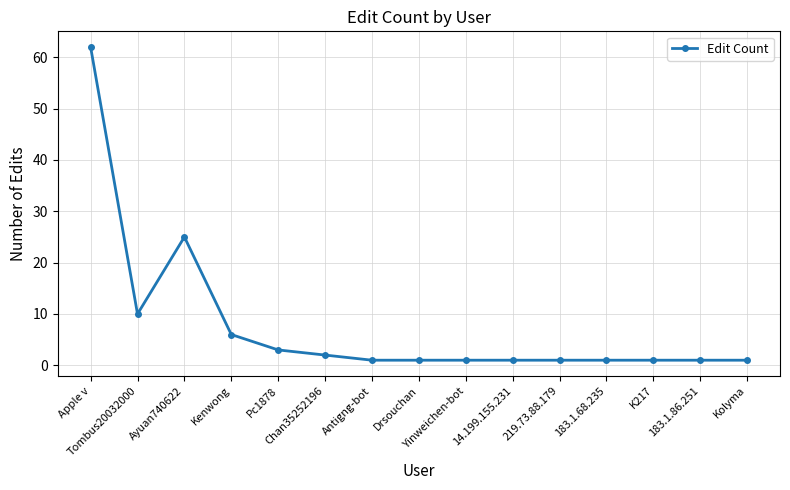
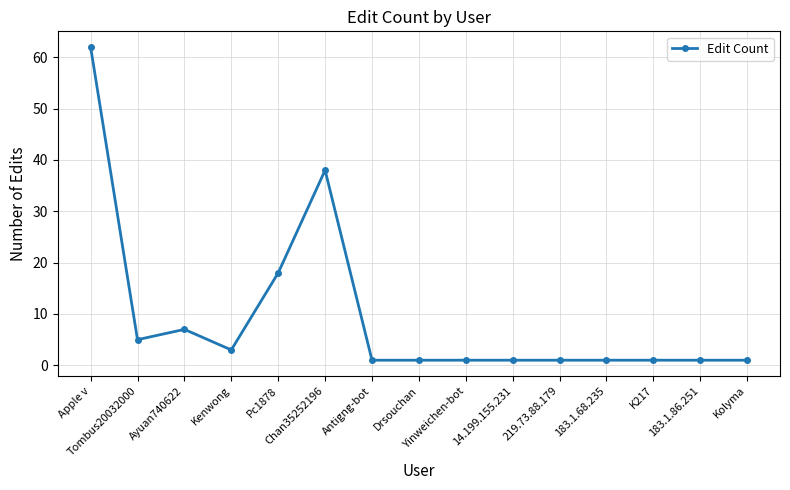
  {
    "Apple v": 62,
-   "Tombus20032000": 10,
-   "Ayuan740622": 25,
-   "Kenwong": 6,
-   "Pc1878": 3,
-   "Chan35252196": 2,
+   "Tombus20032000": 5,
+   "Ayuan740622": 7,
+   "Kenwong": 3,
+   "Pc1878": 18,
+   "Chan35252196": 38,
    "Antigng-bot": 1,
    "Drsouchan": 1,
    "Yinweichen-bot": 1,
    "14.199.155.231": 1,
    "219.73.88.179": 1,
    "183.1.68.235": 1,
    "K217": 1,
    "183.1.86.251": 1,
    "Kolyma": 1
  }
